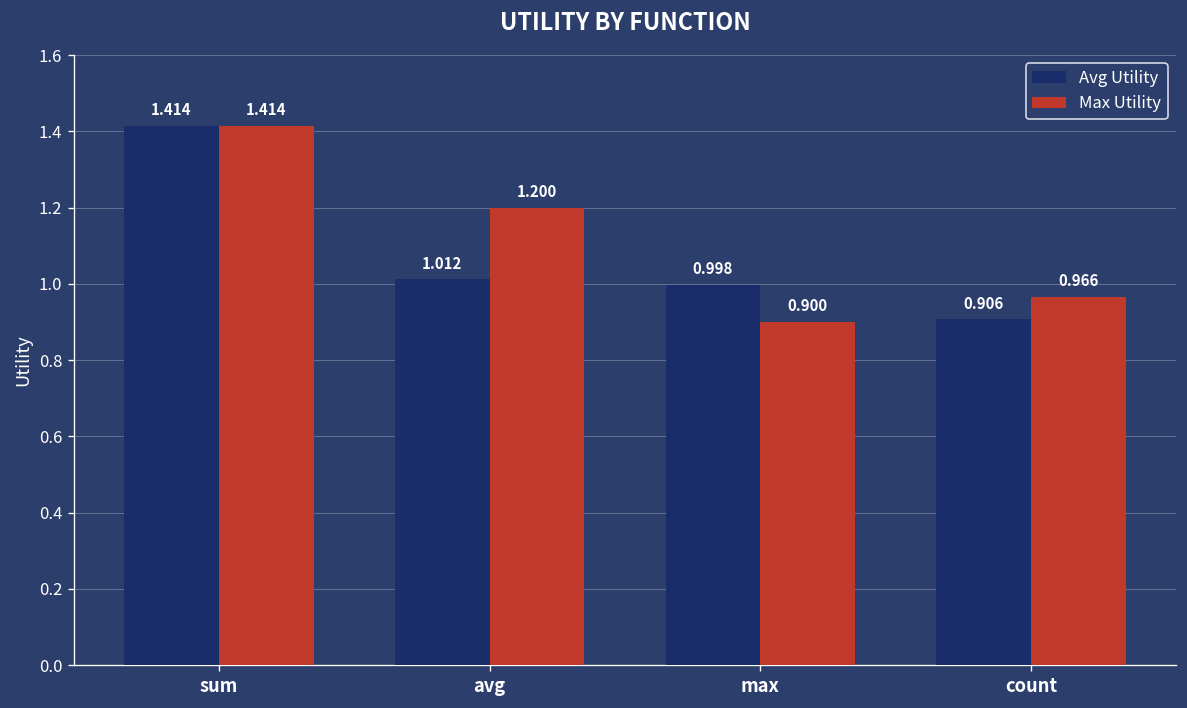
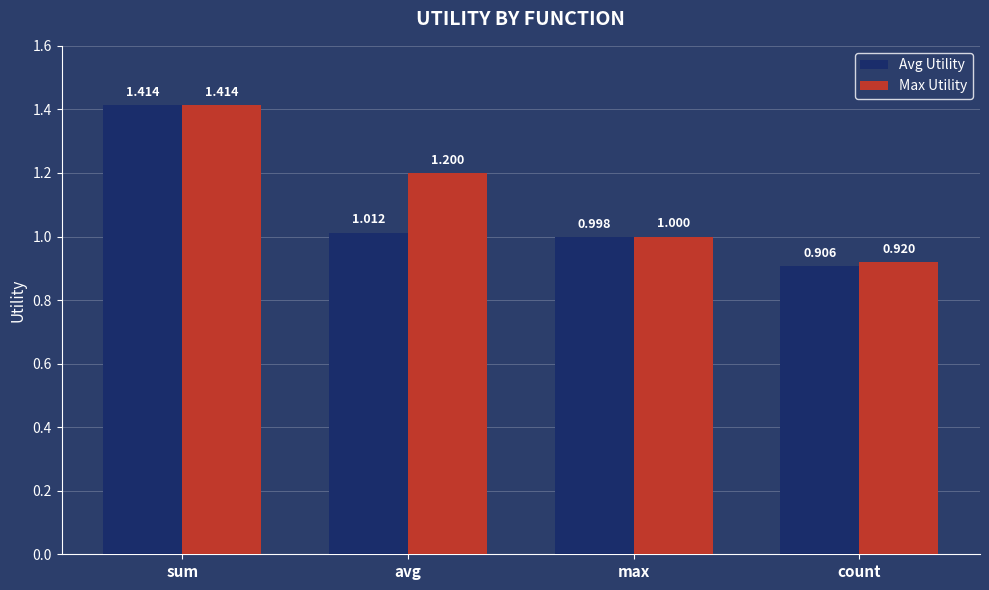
  {
    "Avg Utility": {
      "sum": 1.414,
      "avg": 1.012,
      "max": 0.998,
      "count": 0.906
    },
    "Max Utility": {
      "sum": 1.414,
      "avg": 1.200,
-     "max": 0.900,
-     "count": 0.966
+     "max": 1.000,
+     "count": 0.920
    }
  }
